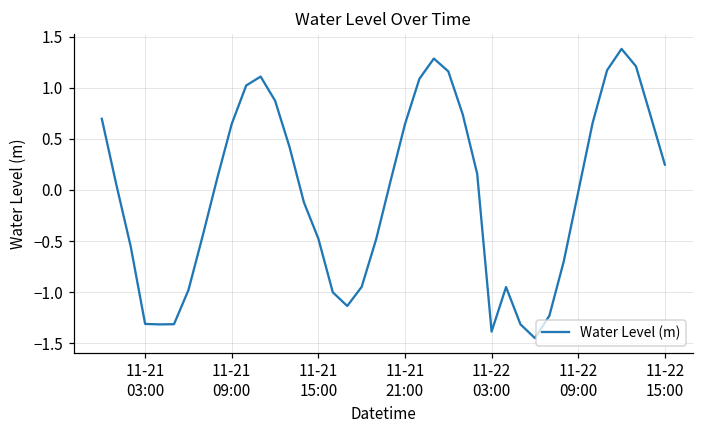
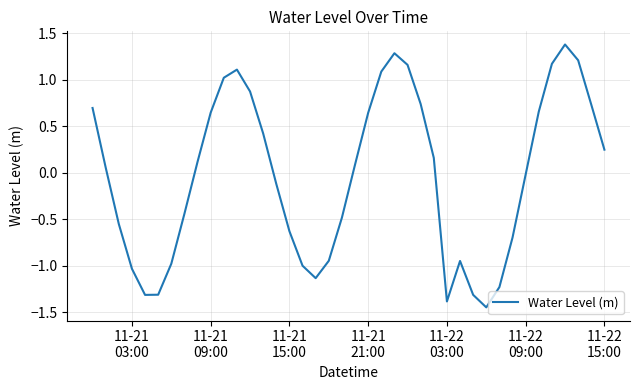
  {
-   "11-21 03:00": -1.3,
+   "11-21 03:00": -1.0,
    "11-21 09:00": 0.6,
-   "11-21 15:00": -0.5,
+   "11-21 15:00": -0.6,
    "11-21 21:00": 0.6,
    "11-22 03:00": -1.4,
    "11-22 09:00": 0.0,
    "11-22 15:00": 0.2
  }
